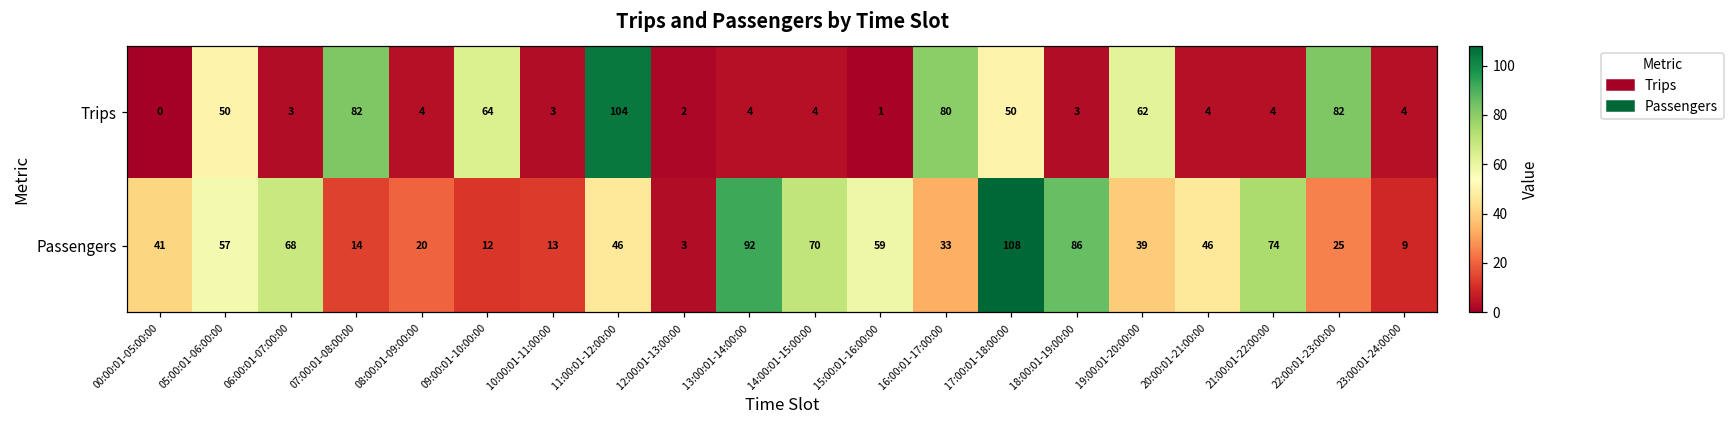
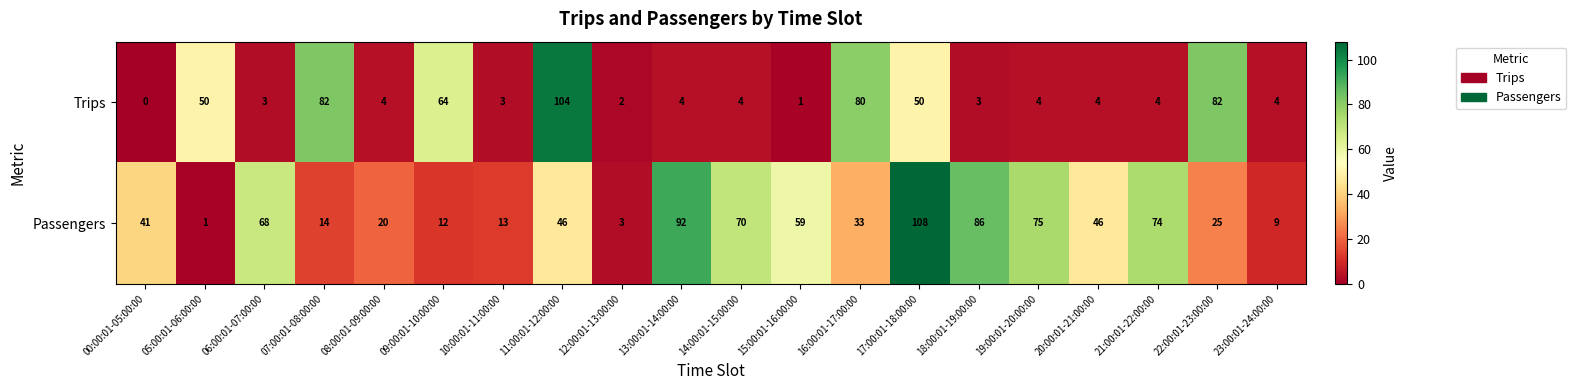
  {
    "Trips": {
      "00:00:01-05:00:00": 0,
      "05:00:01-06:00:00": 50,
      "06:00:01-07:00:00": 3,
      "07:00:01-08:00:00": 82,
      "08:00:01-09:00:00": 4,
      "09:00:01-10:00:00": 64,
      "10:00:01-11:00:00": 3,
      "11:00:01-12:00:00": 104,
      "12:00:01-13:00:00": 2,
      "13:00:01-14:00:00": 4,
      "14:00:01-15:00:00": 4,
      "15:00:01-16:00:00": 1,
      "16:00:01-17:00:00": 80,
      "17:00:01-18:00:00": 50,
      "18:00:01-19:00:00": 3,
-     "19:00:01-20:00:00": 62,
+     "19:00:01-20:00:00": 4,
      "20:00:01-21:00:00": 4,
      "21:00:01-22:00:00": 4,
      "22:00:01-23:00:00": 82,
      "23:00:01-24:00:00": 4
    },
    "Passengers": {
      "00:00:01-05:00:00": 41,
-     "05:00:01-06:00:00": 57,
+     "05:00:01-06:00:00": 1,
      "06:00:01-07:00:00": 68,
      "07:00:01-08:00:00": 14,
      "08:00:01-09:00:00": 20,
      "09:00:01-10:00:00": 12,
      "10:00:01-11:00:00": 13,
      "11:00:01-12:00:00": 46,
      "12:00:01-13:00:00": 3,
      "13:00:01-14:00:00": 92,
      "14:00:01-15:00:00": 70,
      "15:00:01-16:00:00": 59,
      "16:00:01-17:00:00": 33,
      "17:00:01-18:00:00": 108,
      "18:00:01-19:00:00": 86,
-     "19:00:01-20:00:00": 39,
+     "19:00:01-20:00:00": 75,
      "20:00:01-21:00:00": 46,
      "21:00:01-22:00:00": 74,
      "22:00:01-23:00:00": 25,
      "23:00:01-24:00:00": 9
    }
  }
